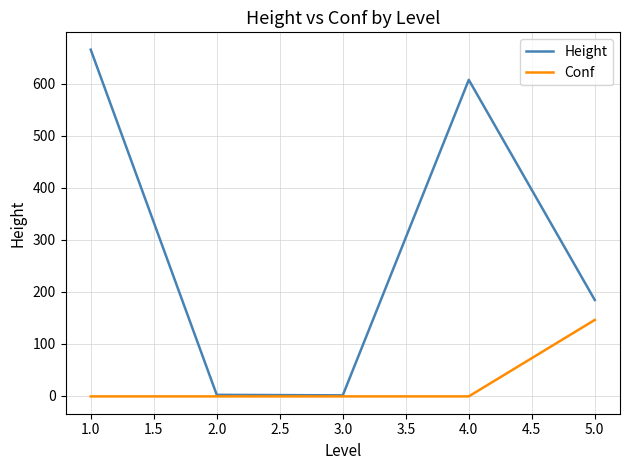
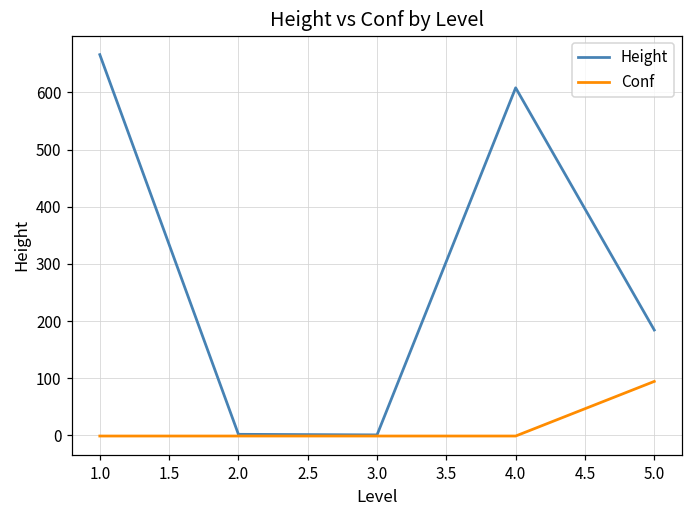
  {
    "Height": {
      "1.0": 670,
      "4.0": 610,
      "5.0": 180
    },
    "Conf": {
      "1.0": 0,
      "4.0": 0,
-     "5.0": 150
+     "5.0": 90
    }
  }
